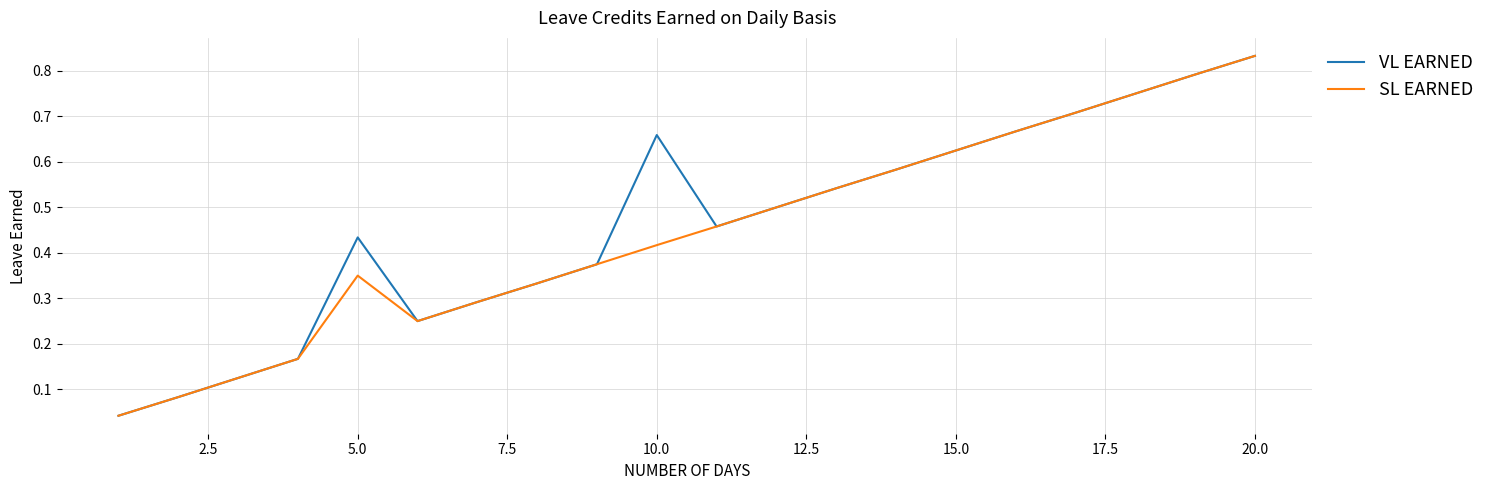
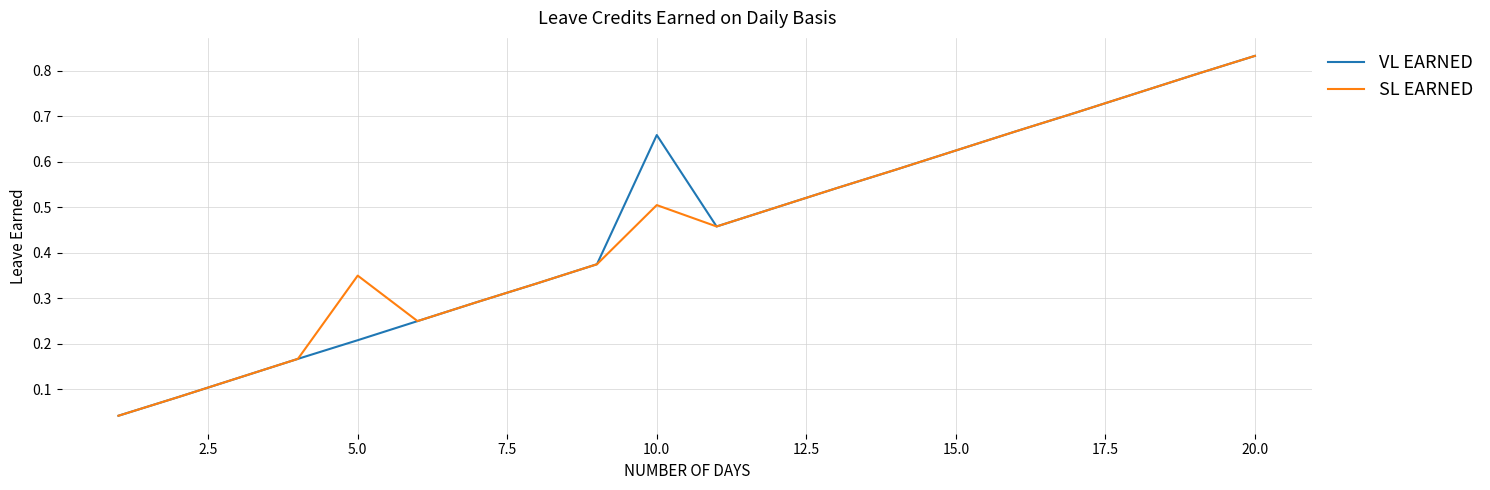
  {
    "VL EARNED": {
-     "5.0": 0.43,
+     "5.0": 0.21,
      "10.0": 0.66
    },
    "SL EARNED": {
      "5.0": 0.35,
-     "10.0": 0.42
+     "10.0": 0.51
    }
  }
